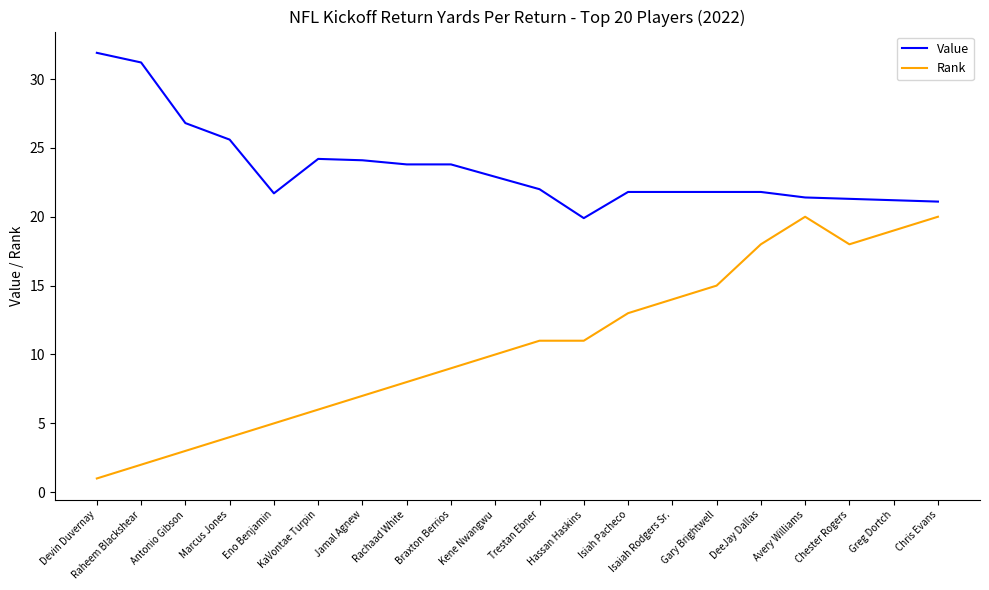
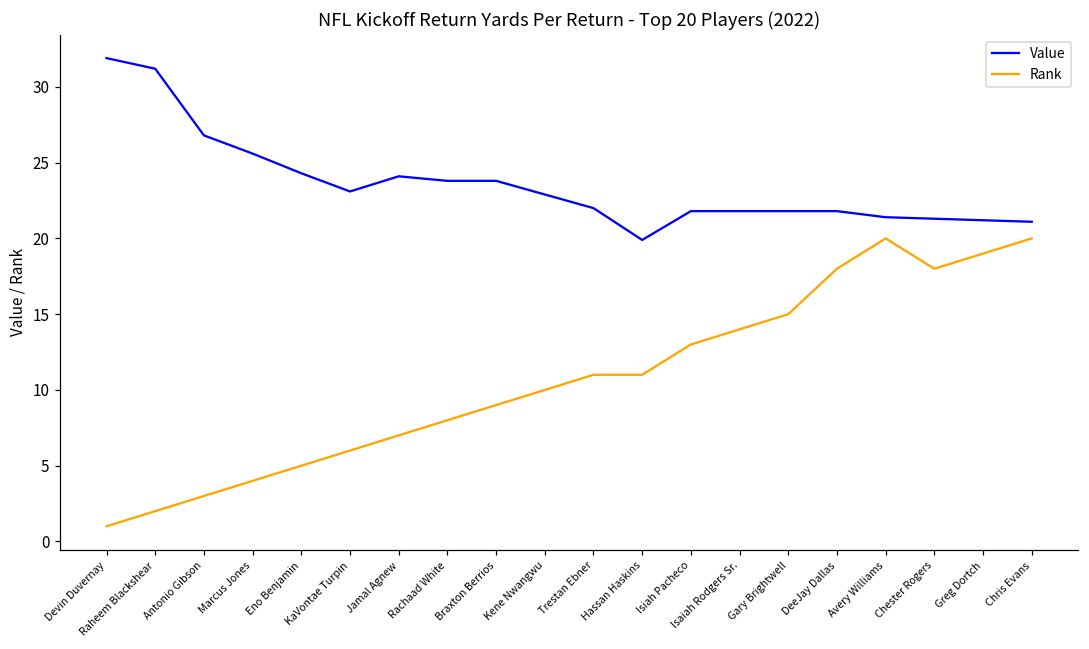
  {
    "Value": {
      "Devin Duvernay": 31.9,
      "Raheem Blackshear": 31.2,
      "Antonio Gibson": 26.8,
      "Marcus Jones": 25.6,
-     "Eno Benjamin": 21.7,
-     "KaVontae Turpin": 24.2,
+     "Eno Benjamin": 24.3,
+     "KaVontae Turpin": 23.1,
      "Jamal Agnew": 24.1,
      "Rachaad White": 23.8,
      "Braxton Berrios": 23.8,
      "Kene Nwangwu": 22.9,
      "Trestan Ebner": 22.0,
      "Hassan Haskins": 19.9,
      "Isiah Pacheco": 21.8,
      "Isaiah Rodgers Sr.": 21.8,
      "Gary Brightwell": 21.8,
      "DeeJay Dallas": 21.8,
      "Avery Williams": 21.4,
      "Chester Rogers": 21.3,
      "Greg Dortch": 21.2,
      "Chris Evans": 21.1
    },
    "Rank": {
      "Devin Duvernay": 1.0,
      "Raheem Blackshear": 2.0,
      "Antonio Gibson": 3.0,
      "Marcus Jones": 4.0,
      "Eno Benjamin": 5.0,
      "KaVontae Turpin": 6.0,
      "Jamal Agnew": 7.0,
      "Rachaad White": 8.0,
      "Braxton Berrios": 9.0,
      "Kene Nwangwu": 10.0,
      "Trestan Ebner": 11.0,
      "Hassan Haskins": 11.0,
      "Isiah Pacheco": 13.0,
      "Isaiah Rodgers Sr.": 14.0,
      "Gary Brightwell": 15.0,
      "DeeJay Dallas": 18.0,
      "Avery Williams": 20.0,
      "Chester Rogers": 18.0,
      "Greg Dortch": 19.0,
      "Chris Evans": 20.0
    }
  }
